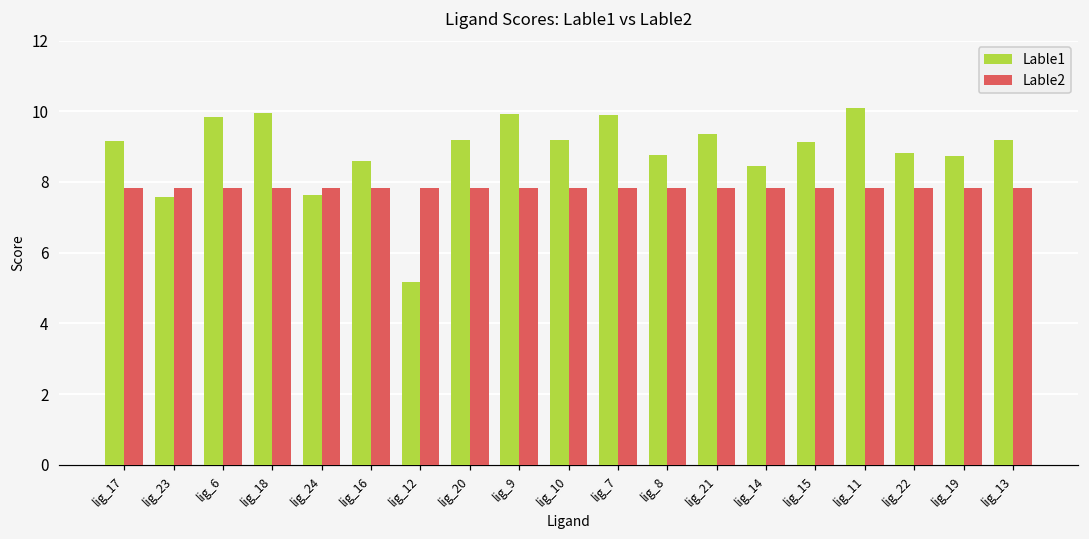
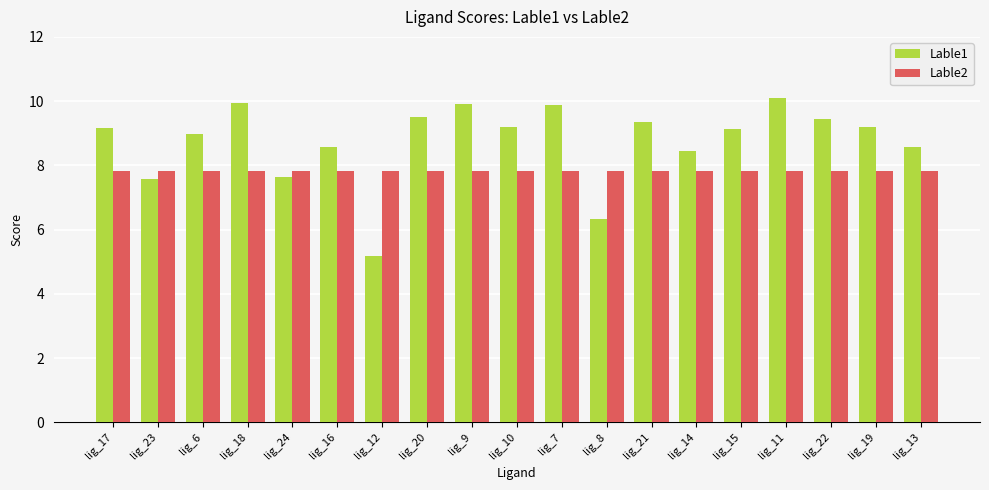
  {
    "Lable1": {
      "lig_17": 9.2,
      "lig_23": 7.6,
-     "lig_6": 9.8,
+     "lig_6": 9.0,
      "lig_18": 10.0,
      "lig_24": 7.6,
      "lig_16": 8.6,
      "lig_12": 5.2,
-     "lig_20": 9.2,
+     "lig_20": 9.5,
      "lig_9": 9.9,
      "lig_10": 9.2,
      "lig_7": 9.9,
-     "lig_8": 8.8,
+     "lig_8": 6.3,
      "lig_21": 9.3,
      "lig_14": 8.5,
      "lig_15": 9.1,
      "lig_11": 10.1,
-     "lig_22": 8.8,
-     "lig_19": 8.7,
-     "lig_13": 9.2
+     "lig_22": 9.4,
+     "lig_19": 9.2,
+     "lig_13": 8.6
    },
    "Lable2": {
      "lig_17": 7.8,
      "lig_23": 7.8,
      "lig_6": 7.8,
      "lig_18": 7.8,
      "lig_24": 7.8,
      "lig_16": 7.8,
      "lig_12": 7.8,
      "lig_20": 7.8,
      "lig_9": 7.8,
      "lig_10": 7.8,
      "lig_7": 7.8,
      "lig_8": 7.8,
      "lig_21": 7.8,
      "lig_14": 7.8,
      "lig_15": 7.8,
      "lig_11": 7.8,
      "lig_22": 7.8,
      "lig_19": 7.8,
      "lig_13": 7.8
    }
  }
